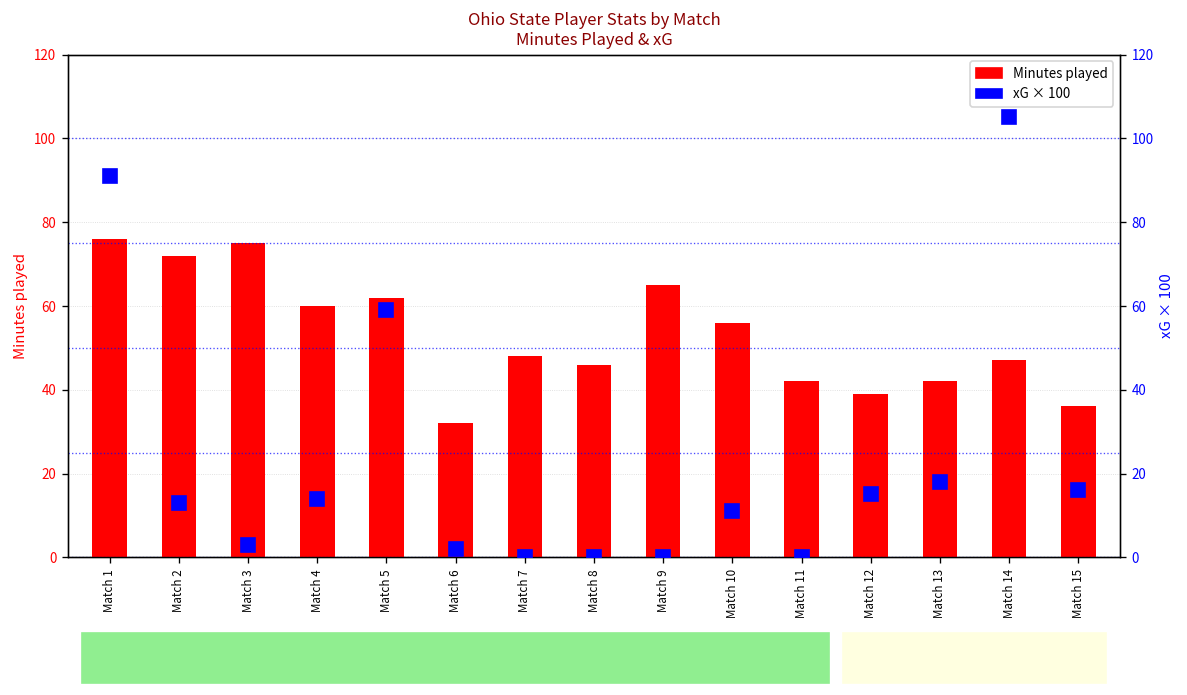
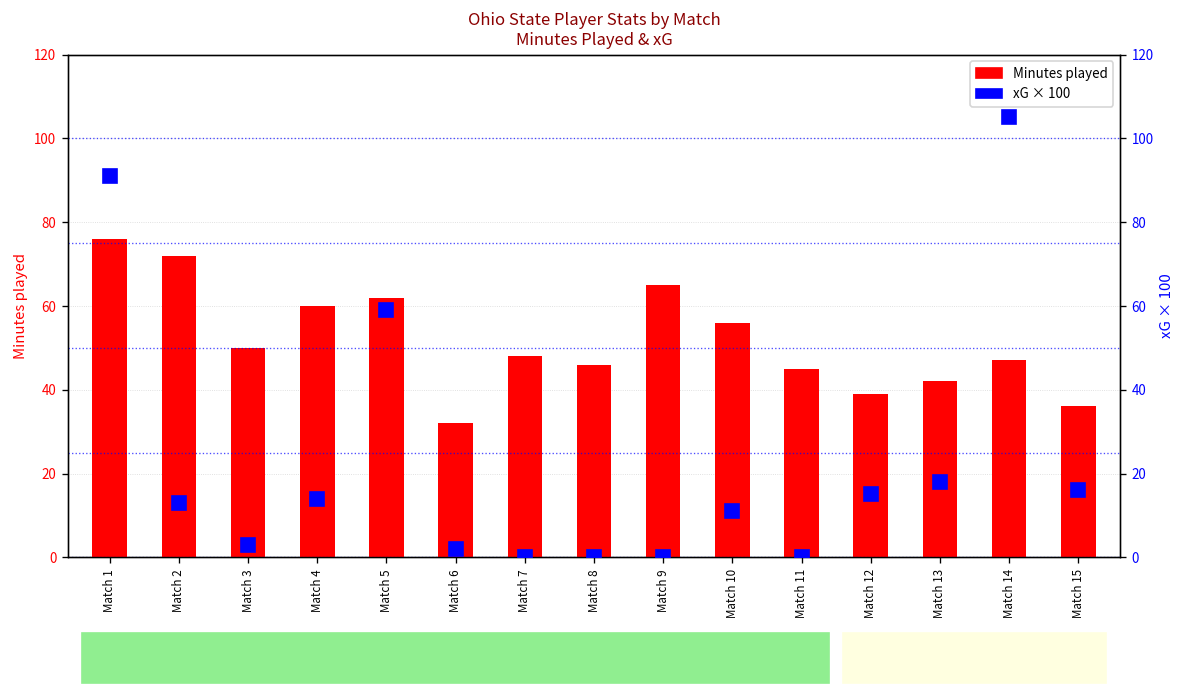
  {
    "Minutes played": {
      "Match 1": 76,
      "Match 2": 72,
-     "Match 3": 75,
+     "Match 3": 50,
      "Match 4": 60,
      "Match 5": 62,
      "Match 6": 32,
      "Match 7": 48,
      "Match 8": 46,
      "Match 9": 65,
      "Match 10": 56,
-     "Match 11": 42,
+     "Match 11": 45,
      "Match 12": 39,
      "Match 13": 42,
      "Match 14": 47,
      "Match 15": 36
    }
  }
